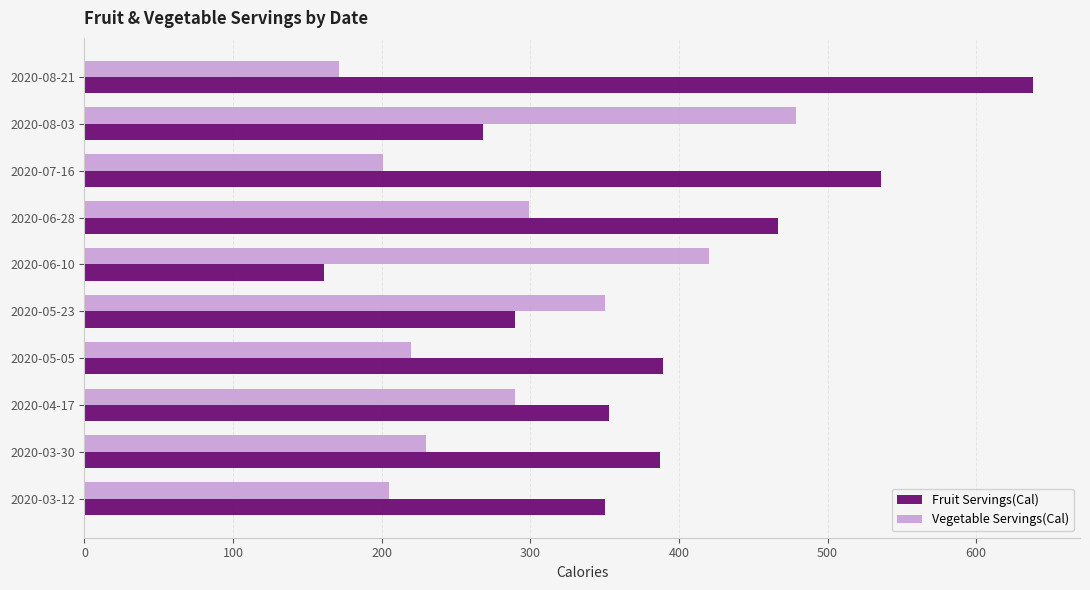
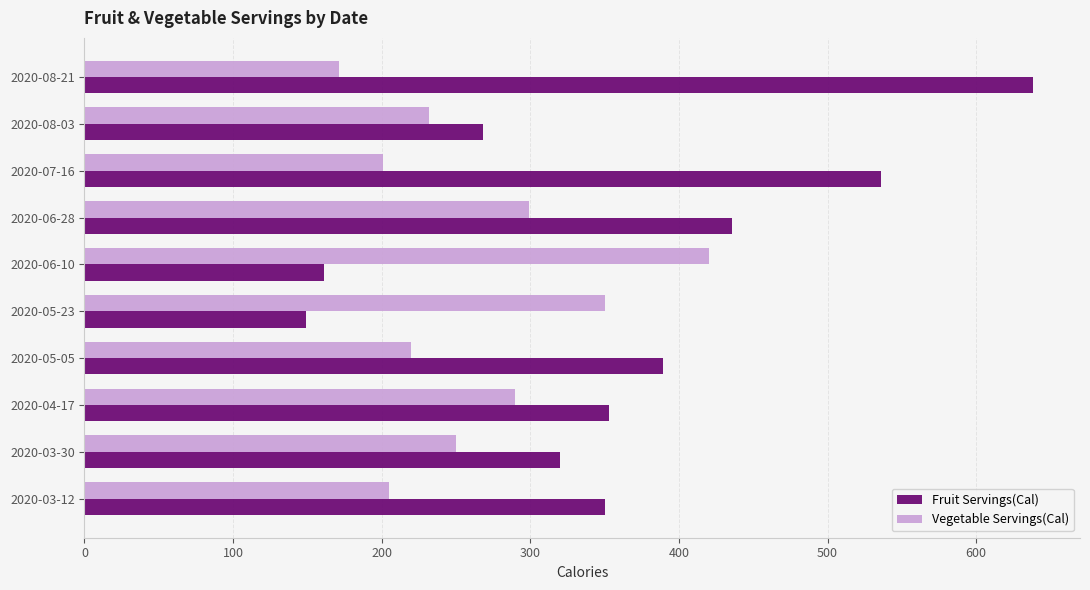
  {
    "Fruit Servings(Cal)": {
      "2020-08-21": 638,
      "2020-08-03": 268,
      "2020-07-16": 536,
-     "2020-06-28": 467,
+     "2020-06-28": 436,
      "2020-06-10": 161,
-     "2020-05-23": 290,
+     "2020-05-23": 149,
      "2020-05-05": 389,
      "2020-04-17": 353,
-     "2020-03-30": 387,
+     "2020-03-30": 320,
      "2020-03-12": 350
    },
    "Vegetable Servings(Cal)": {
      "2020-08-21": 171,
-     "2020-08-03": 479,
+     "2020-08-03": 232,
      "2020-07-16": 201,
      "2020-06-28": 299,
      "2020-06-10": 420,
      "2020-05-23": 350,
      "2020-05-05": 220,
      "2020-04-17": 290,
-     "2020-03-30": 230,
+     "2020-03-30": 250,
      "2020-03-12": 205
    }
  }
